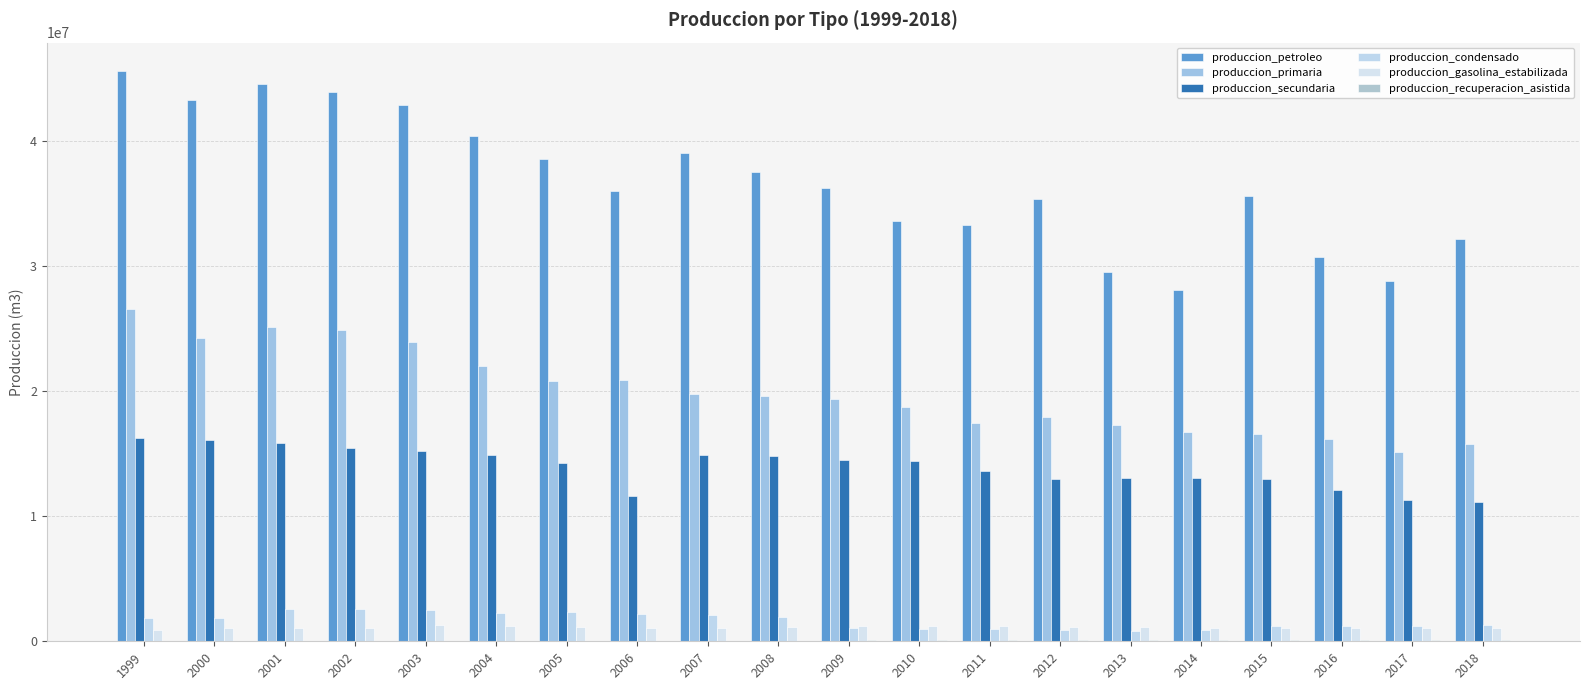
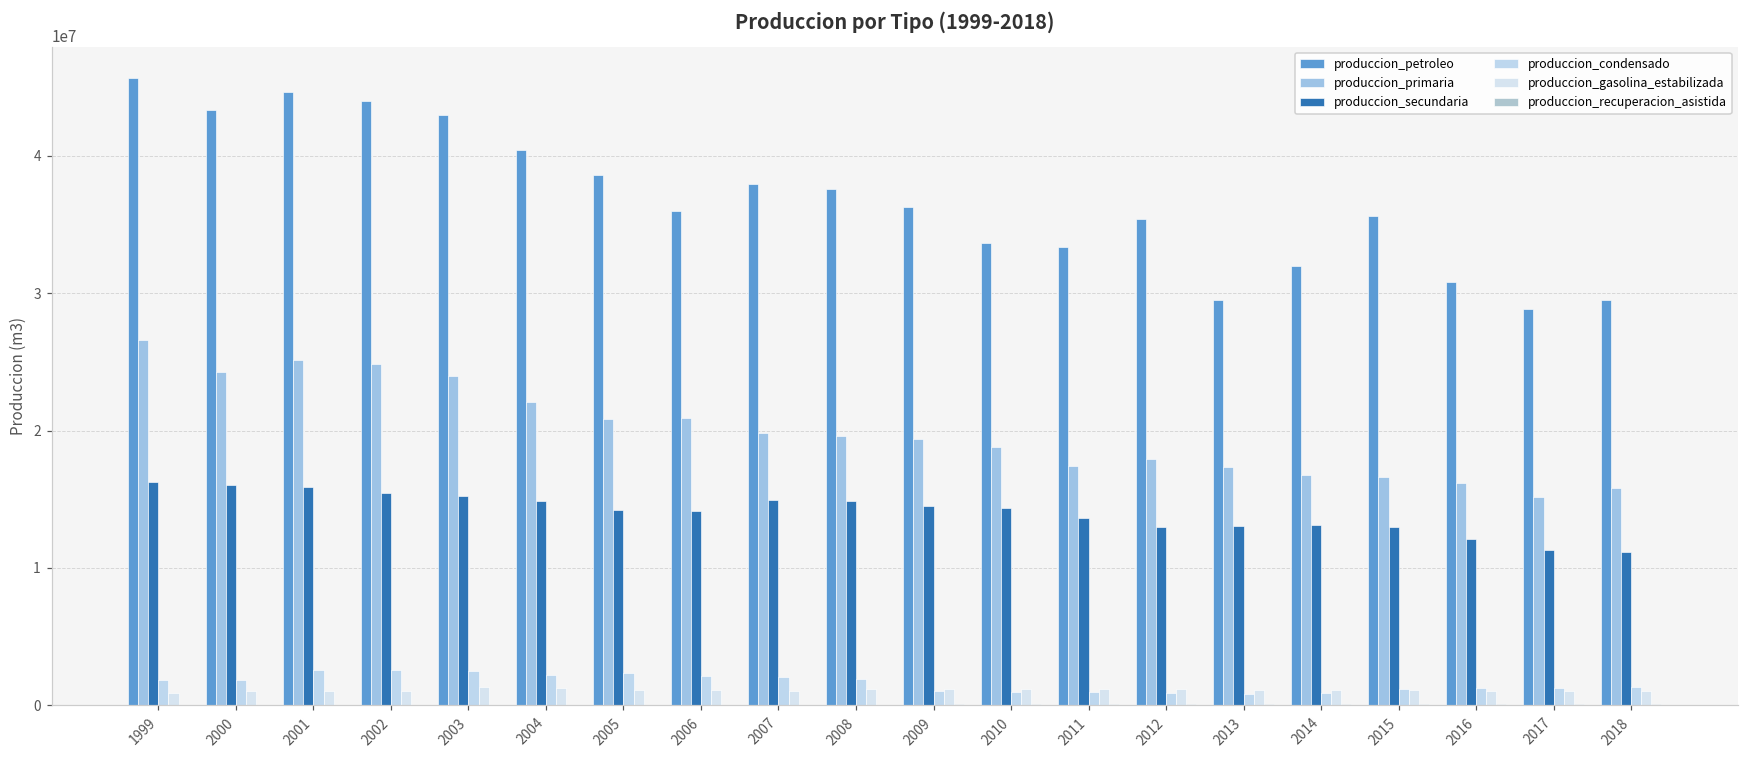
  {
    "produccion_petroleo": {
      "1999": 45600000,
      "2000": 43300000,
      "2001": 44600000,
      "2002": 44000000,
      "2003": 43000000,
      "2004": 40400000,
      "2005": 38600000,
      "2006": 36000000,
-     "2007": 39000000,
+     "2007": 37900000,
      "2008": 37600000,
      "2009": 36200000,
      "2010": 33600000,
      "2011": 33300000,
      "2012": 35400000,
      "2013": 29500000,
-     "2014": 28100000,
+     "2014": 32000000,
      "2015": 35600000,
      "2016": 30800000,
      "2017": 28900000,
-     "2018": 32200000
+     "2018": 29500000
    },
    "produccion_secundaria": {
      "1999": 16300000,
      "2000": 16100000,
      "2001": 15900000,
      "2002": 15400000,
      "2003": 15200000,
      "2004": 14900000,
      "2005": 14300000,
-     "2006": 11600000,
+     "2006": 14200000,
      "2007": 14900000,
      "2008": 14800000,
      "2009": 14500000,
      "2010": 14400000,
      "2011": 13700000,
      "2012": 13000000,
      "2013": 13100000,
      "2014": 13100000,
      "2015": 13000000,
      "2016": 12100000,
      "2017": 11300000,
      "2018": 11100000
    }
  }
